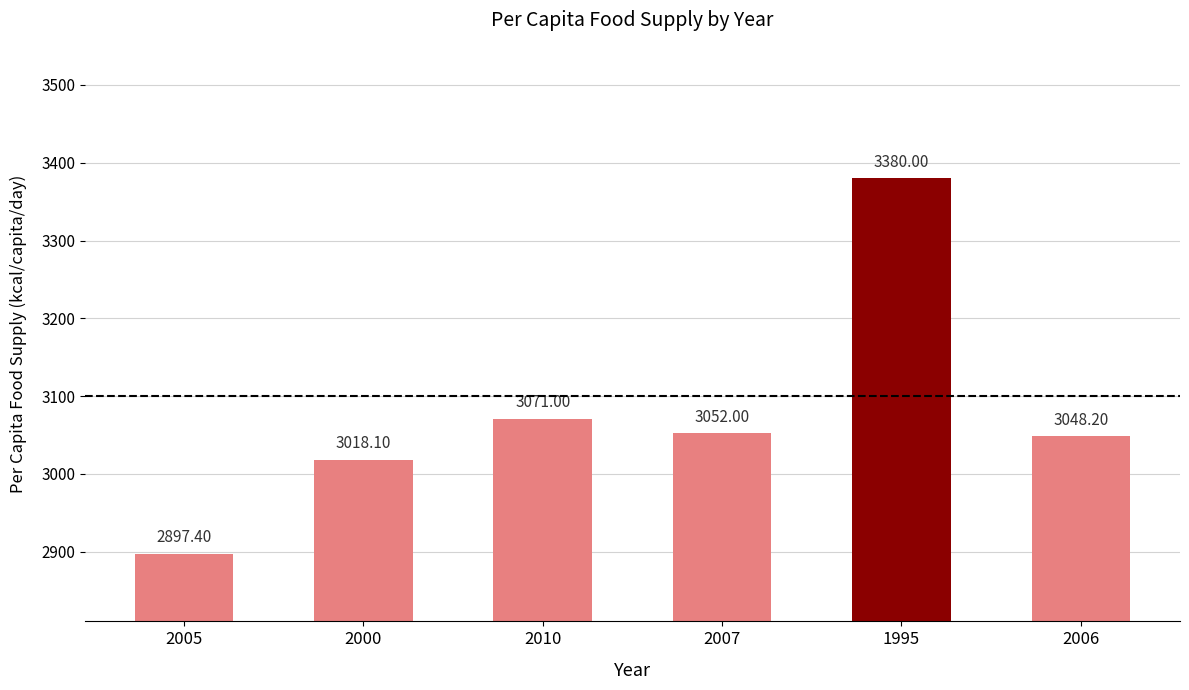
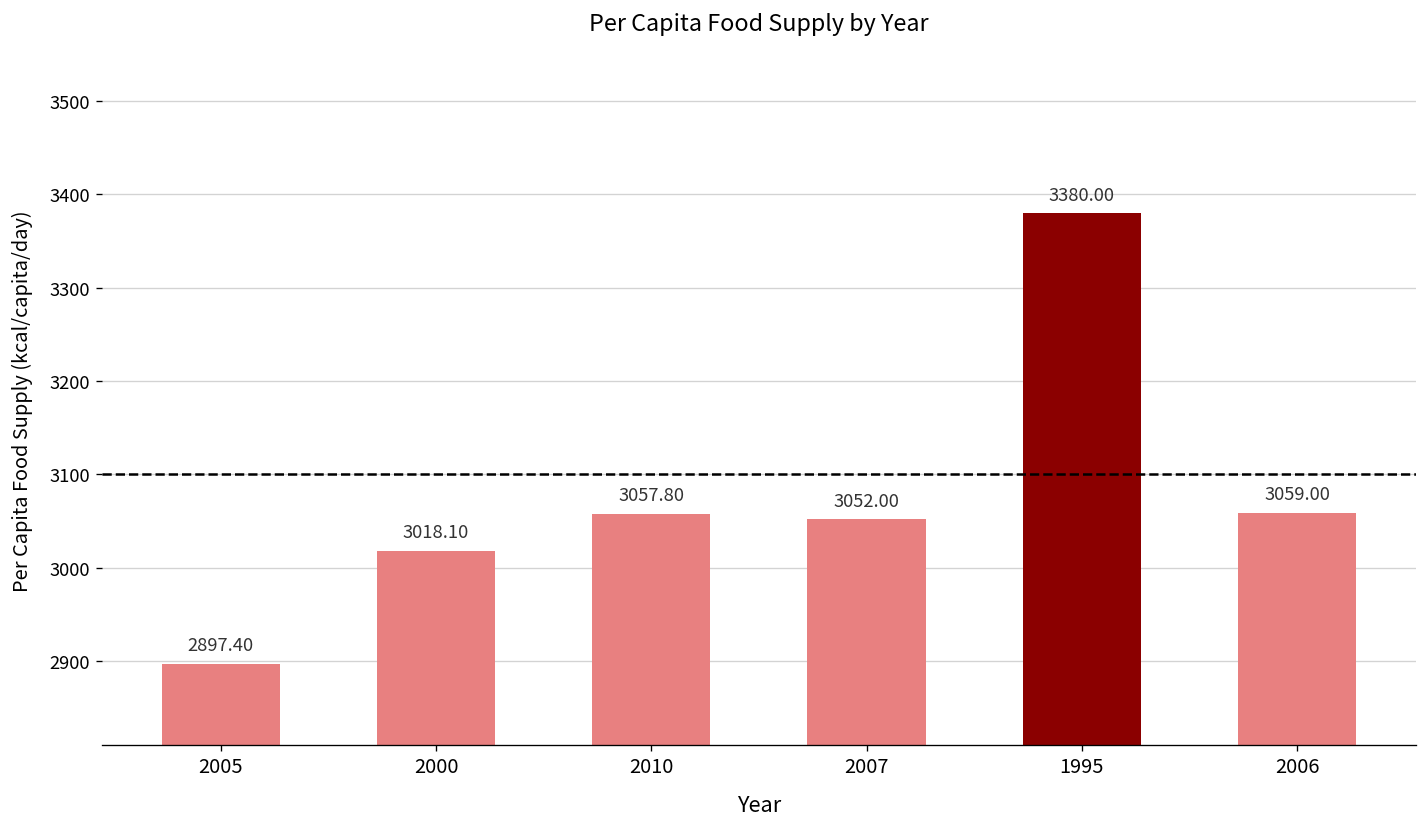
  {
    "2005": 2897.40,
    "2000": 3018.10,
-   "2010": 3071.00,
+   "2010": 3057.80,
    "2007": 3052.00,
    "1995": 3380.00,
-   "2006": 3048.20
+   "2006": 3059.00
  }
